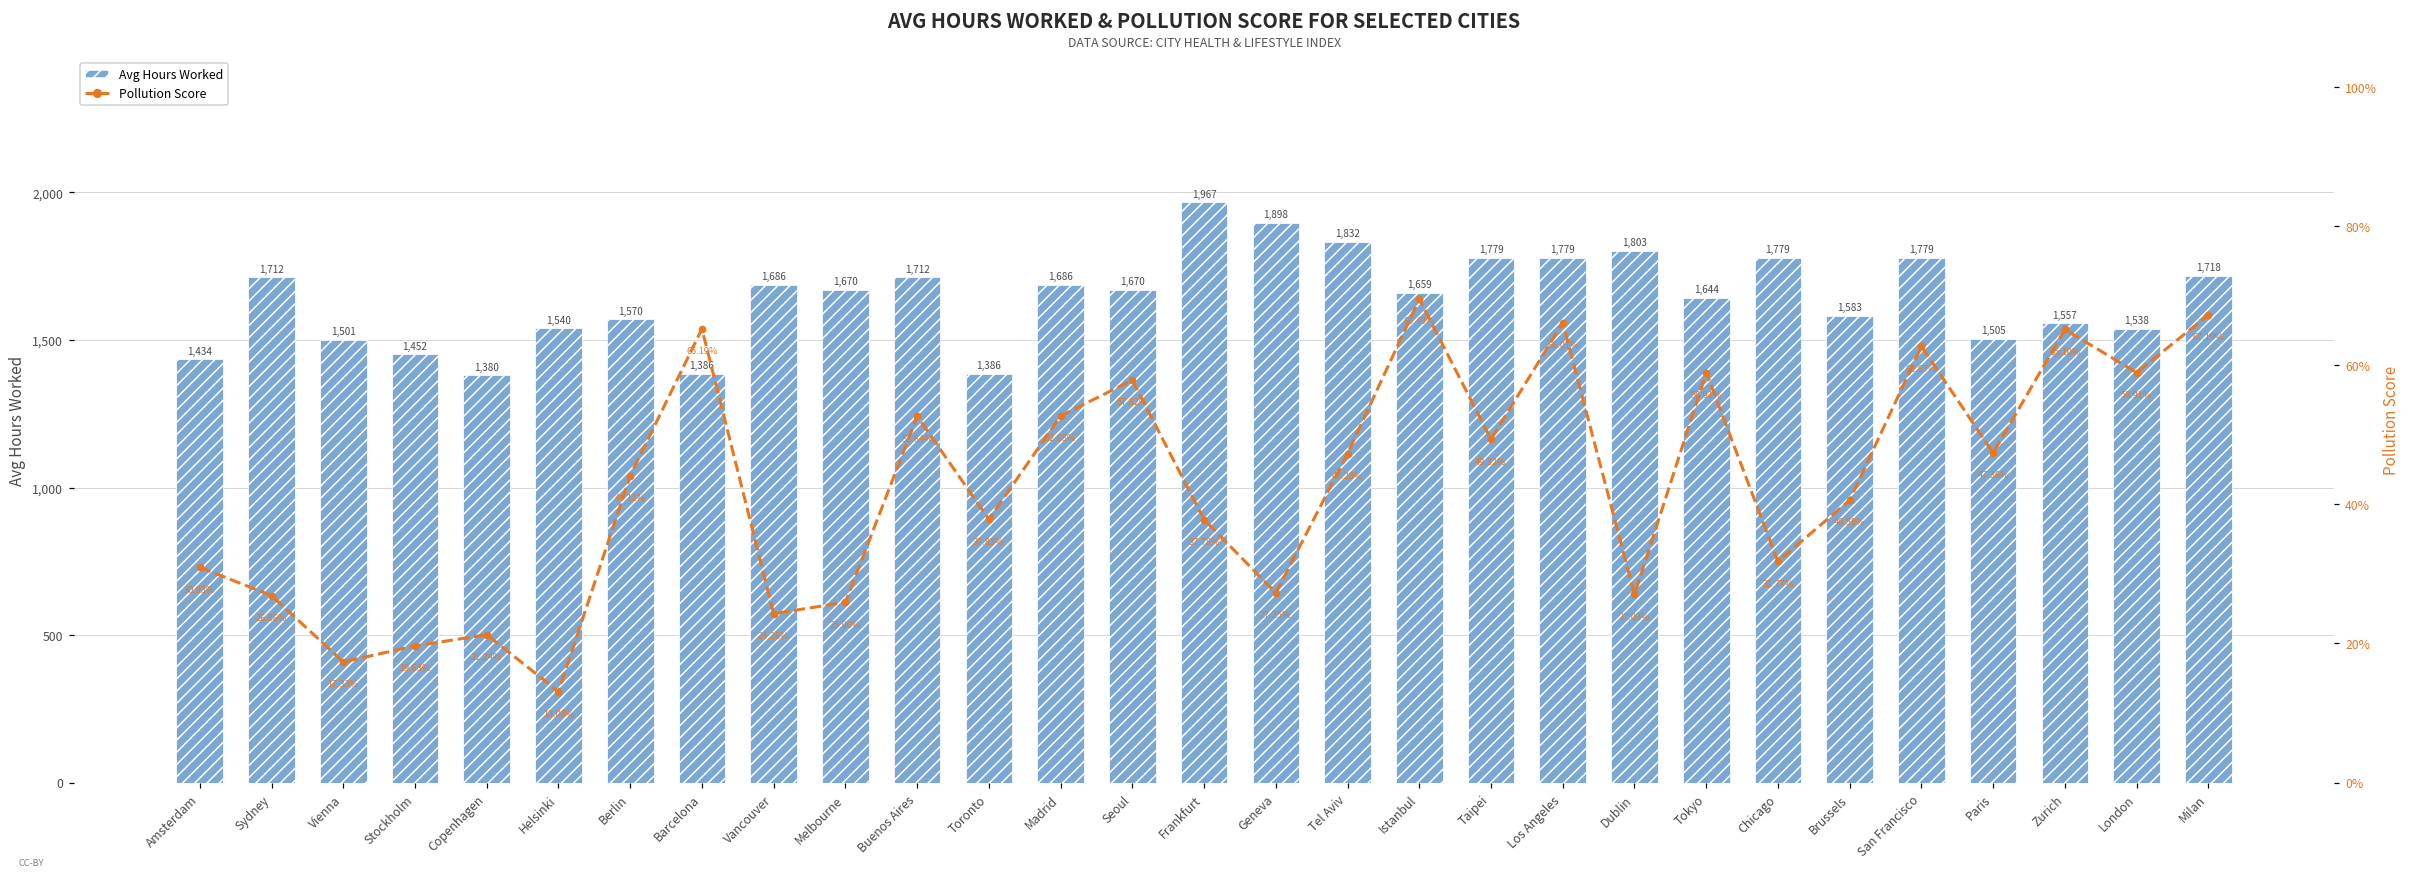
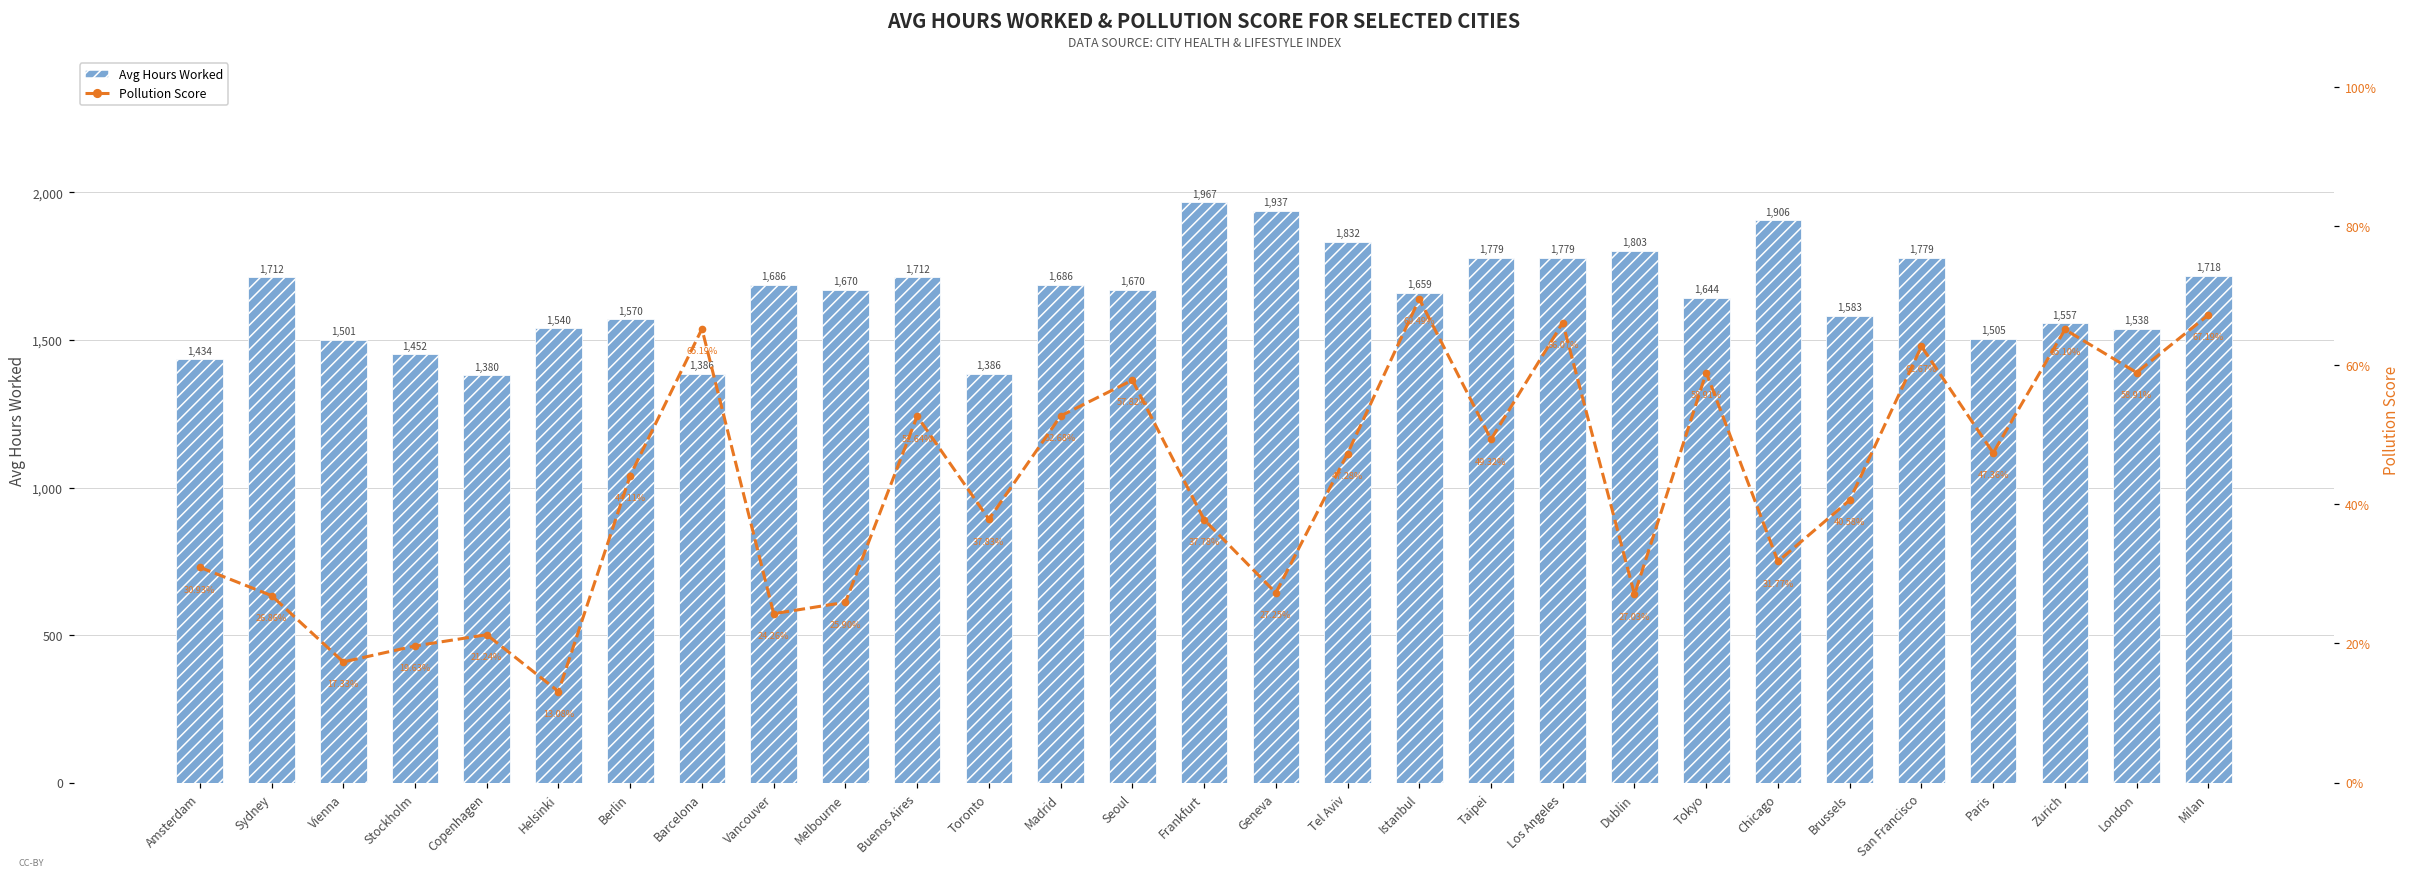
  {
    "Avg Hours Worked": {
      "Amsterdam": "1,434",
      "Sydney": "1,712",
      "Vienna": "1,501",
      "Stockholm": "1,452",
      "Copenhagen": "1,380",
      "Helsinki": "1,540",
      "Berlin": "1,570",
      "Barcelona": "1,386",
      "Vancouver": "1,686",
      "Melbourne": "1,670",
      "Buenos Aires": "1,712",
      "Toronto": "1,386",
      "Madrid": "1,686",
      "Seoul": "1,670",
      "Frankfurt": "1,967",
-     "Geneva": "1,898",
+     "Geneva": "1,937",
      "Tel Aviv": "1,832",
      "Istanbul": "1,659",
      "Taipei": "1,779",
      "Los Angeles": "1,779",
      "Dublin": "1,803",
      "Tokyo": "1,644",
-     "Chicago": "1,779",
+     "Chicago": "1,906",
      "Brussels": "1,583",
      "San Francisco": "1,779",
      "Paris": "1,505",
      "Zurich": "1,557",
      "London": "1,538",
      "Milan": "1,718"
    },
    "Pollution Score": {
      "Amsterdam": "30.93%",
      "Sydney": "26.86%",
      "Vienna": "17.33%",
      "Stockholm": "19.63%",
      "Copenhagen": "21.24%",
      "Helsinki": "13.08%",
      "Berlin": "44.11%",
      "Barcelona": "65.19%",
      "Vancouver": "24.26%",
      "Melbourne": "25.90%",
      "Buenos Aires": "52.64%",
      "Toronto": "37.83%",
      "Madrid": "52.68%",
      "Seoul": "57.82%",
      "Frankfurt": "37.78%",
      "Geneva": "27.25%",
      "Tel Aviv": "47.28%",
      "Istanbul": "69.49%",
      "Taipei": "49.32%",
      "Los Angeles": "66.07%",
      "Dublin": "27.03%",
      "Tokyo": "58.91%",
      "Chicago": "31.77%",
      "Brussels": "40.58%",
      "San Francisco": "62.67%",
      "Paris": "47.36%",
      "Zurich": "65.10%",
      "London": "58.91%",
      "Milan": "67.19%"
    }
  }
